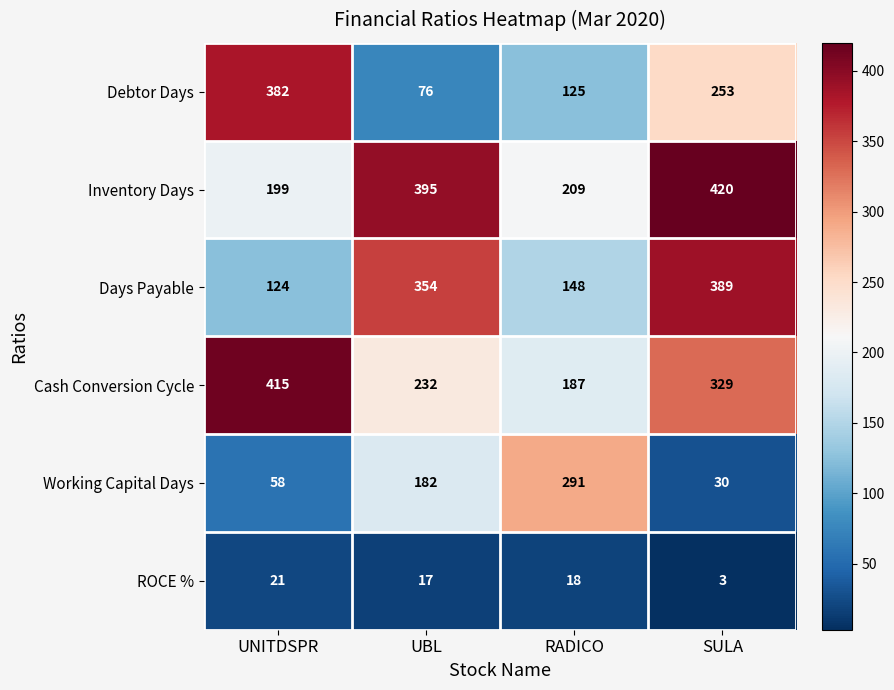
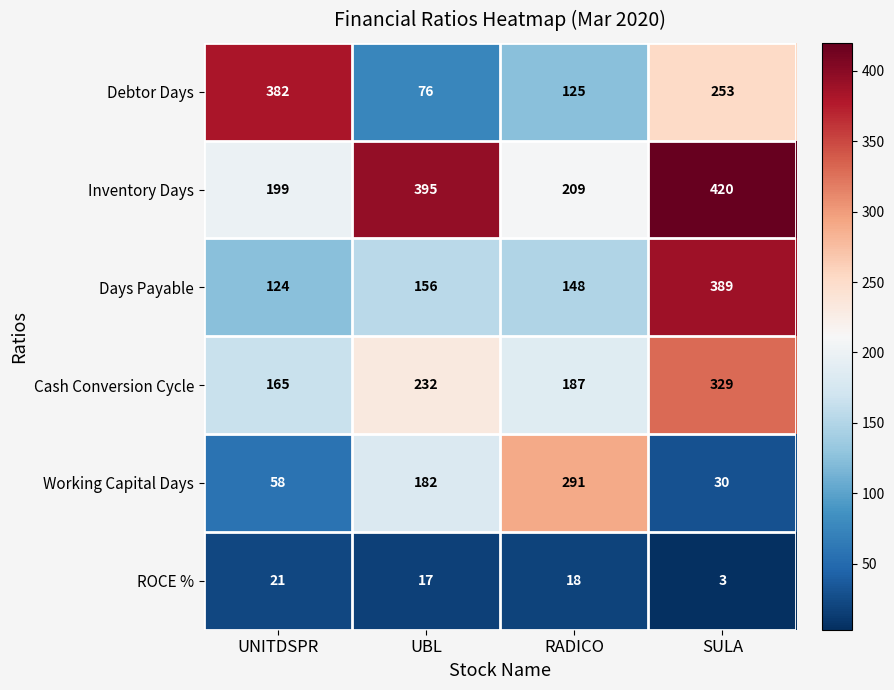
  {
    "Debtor Days": {
      "UNITDSPR": 382,
      "UBL": 76,
      "RADICO": 125,
      "SULA": 253
    },
    "Inventory Days": {
      "UNITDSPR": 199,
      "UBL": 395,
      "RADICO": 209,
      "SULA": 420
    },
    "Days Payable": {
      "UNITDSPR": 124,
-     "UBL": 354,
+     "UBL": 156,
      "RADICO": 148,
      "SULA": 389
    },
    "Cash Conversion Cycle": {
-     "UNITDSPR": 415,
+     "UNITDSPR": 165,
      "UBL": 232,
      "RADICO": 187,
      "SULA": 329
    },
    "Working Capital Days": {
      "UNITDSPR": 58,
      "UBL": 182,
      "RADICO": 291,
      "SULA": 30
    },
    "ROCE %": {
      "UNITDSPR": 21,
      "UBL": 17,
      "RADICO": 18,
      "SULA": 3
    }
  }
